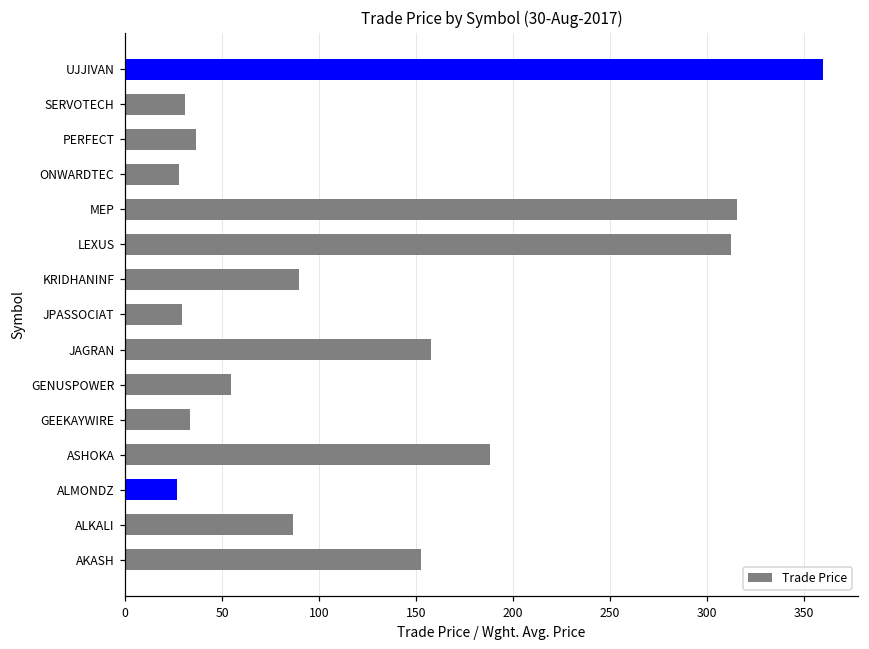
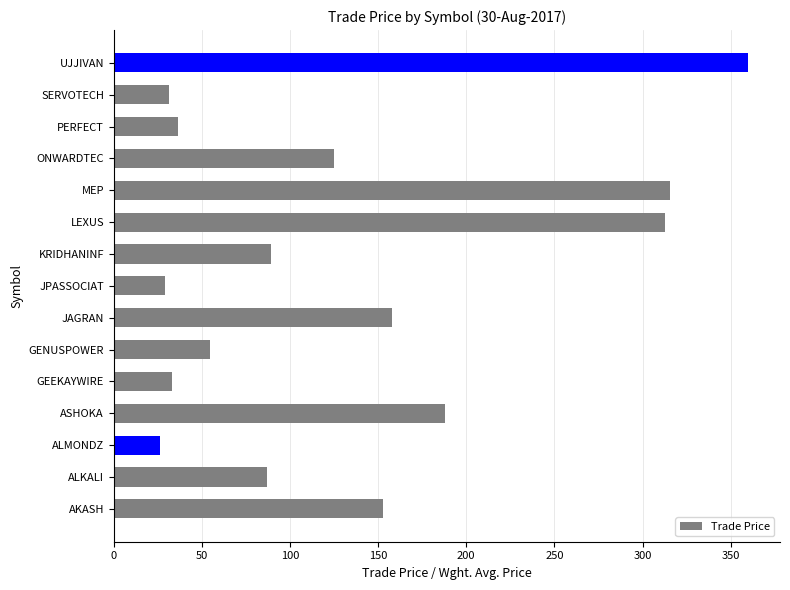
  {
    "UJJIVAN": 360,
    "SERVOTECH": 31,
    "PERFECT": 36,
-   "ONWARDTEC": 28,
+   "ONWARDTEC": 125,
    "MEP": 315,
    "LEXUS": 313,
    "KRIDHANINF": 89,
    "JPASSOCIAT": 29,
    "JAGRAN": 158,
    "GENUSPOWER": 55,
    "GEEKAYWIRE": 33,
    "ASHOKA": 188,
    "ALMONDZ": 27,
    "ALKALI": 87,
    "AKASH": 153
  }
